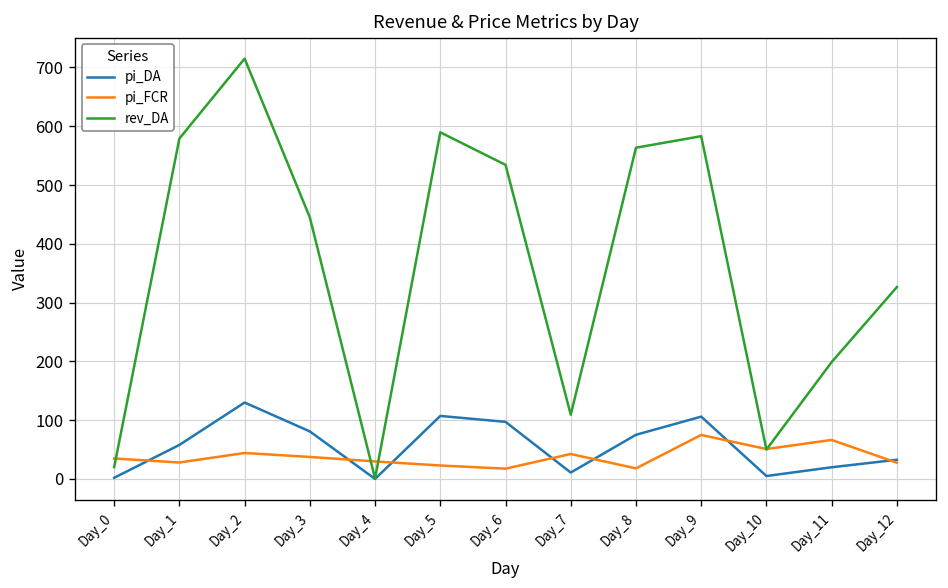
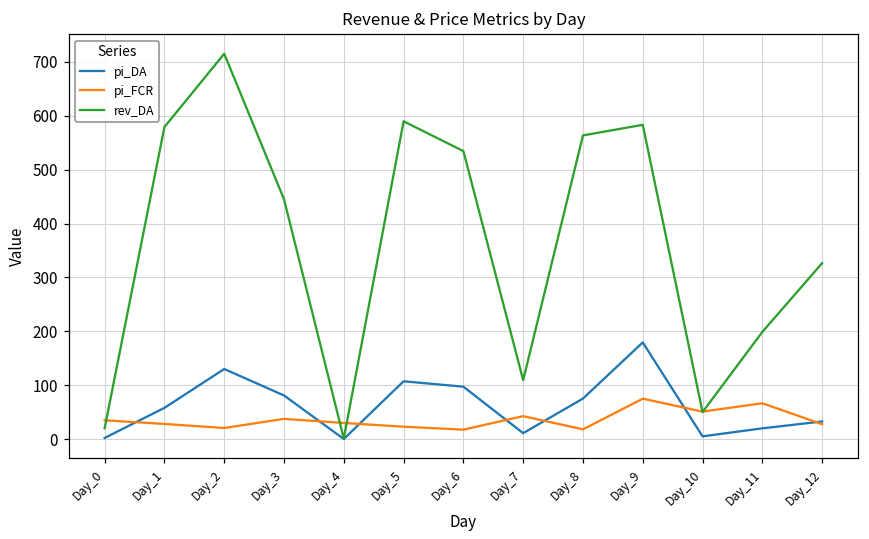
  {
    "pi_DA": {
      "Day_0": 0,
      "Day_1": 60,
      "Day_2": 130,
      "Day_3": 80,
      "Day_5": 110,
      "Day_6": 100,
      "Day_7": 10,
      "Day_8": 80,
-     "Day_9": 110,
+     "Day_9": 180,
      "Day_10": 10,
      "Day_11": 20
    },
    "pi_FCR": {
      "Day_0": 30,
      "Day_1": 30,
-     "Day_2": 40,
+     "Day_2": 20,
      "Day_3": 40,
      "Day_4": 30,
      "Day_5": 20,
      "Day_6": 20,
      "Day_7": 40,
      "Day_8": 20,
      "Day_9": 70,
      "Day_11": 70
    },
    "rev_DA": {
      "Day_0": 20,
      "Day_1": 580,
      "Day_2": 720,
      "Day_3": 440,
      "Day_5": 590,
      "Day_6": 530,
      "Day_7": 110,
      "Day_8": 560,
      "Day_9": 580,
      "Day_11": 200,
      "Day_12": 330
    }
  }
